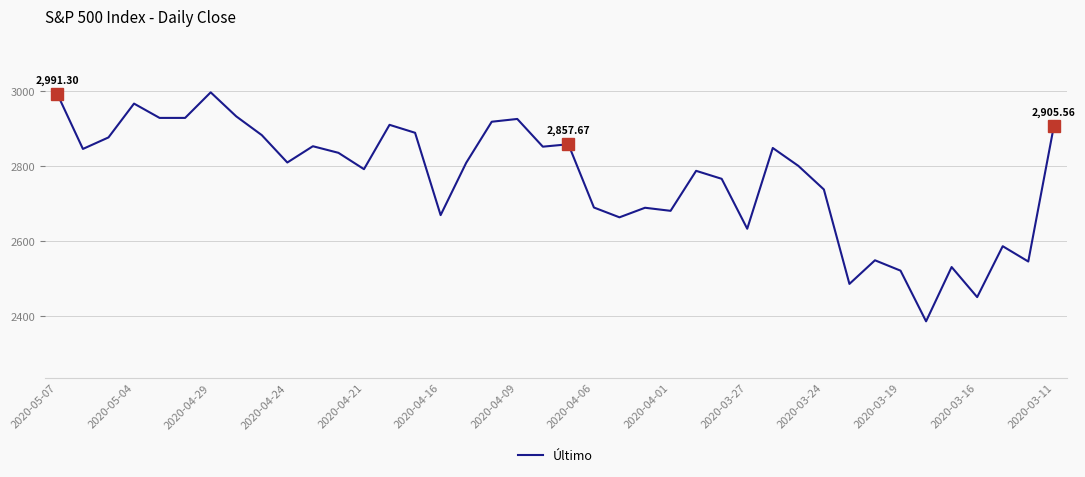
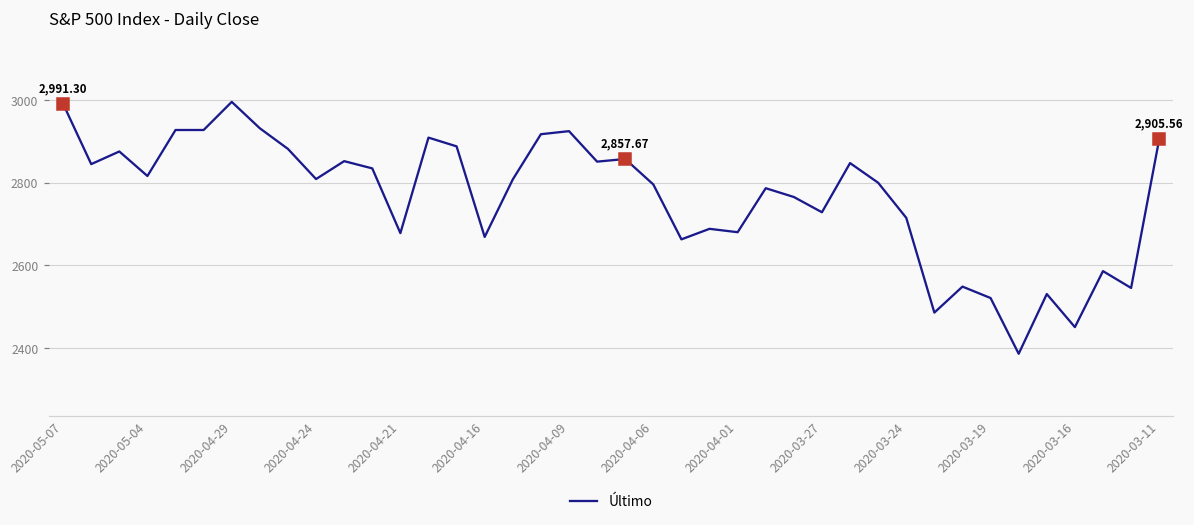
  {
    "Último": {
-     "2020-05-04": 2970,
+     "2020-05-04": 2820,
      "2020-04-29": 3000,
      "2020-04-24": 2810,
-     "2020-04-21": 2790,
+     "2020-04-21": 2680,
      "2020-04-16": 2670,
      "2020-04-09": 2930,
-     "2020-04-06": 2690,
+     "2020-04-06": 2800,
      "2020-04-01": 2680,
-     "2020-03-27": 2630,
-     "2020-03-24": 2740,
+     "2020-03-27": 2730,
+     "2020-03-24": 2720,
      "2020-03-19": 2520,
      "2020-03-16": 2450
    }
  }
